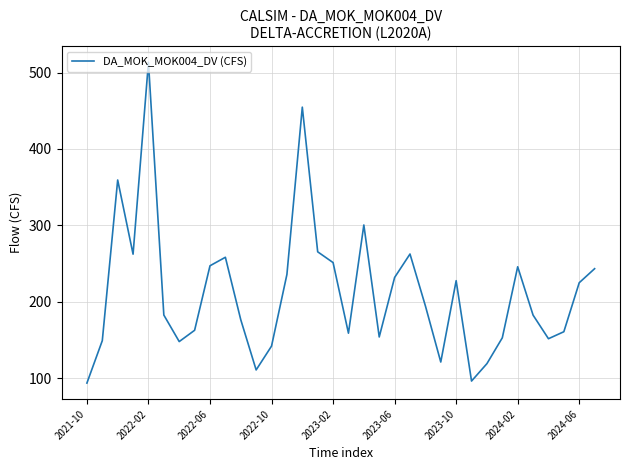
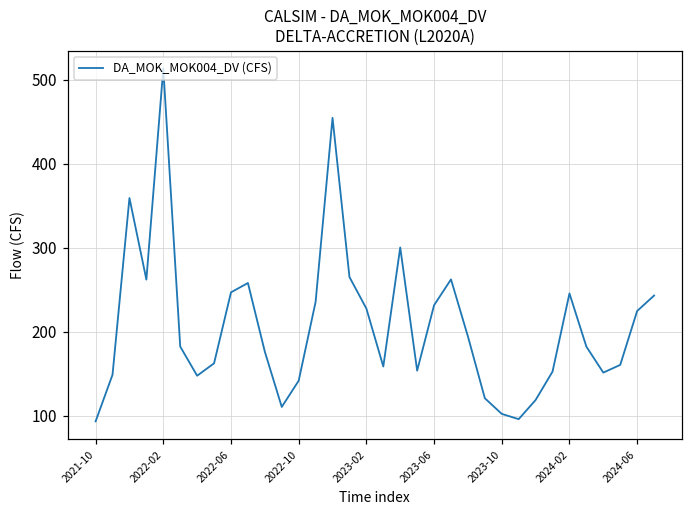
  {
    "2021-10": 90,
    "2022-06": 250,
    "2022-10": 140,
-   "2023-02": 250,
+   "2023-02": 230,
    "2023-06": 230,
-   "2023-10": 230,
+   "2023-10": 100,
    "2024-02": 250,
    "2024-06": 220
  }
